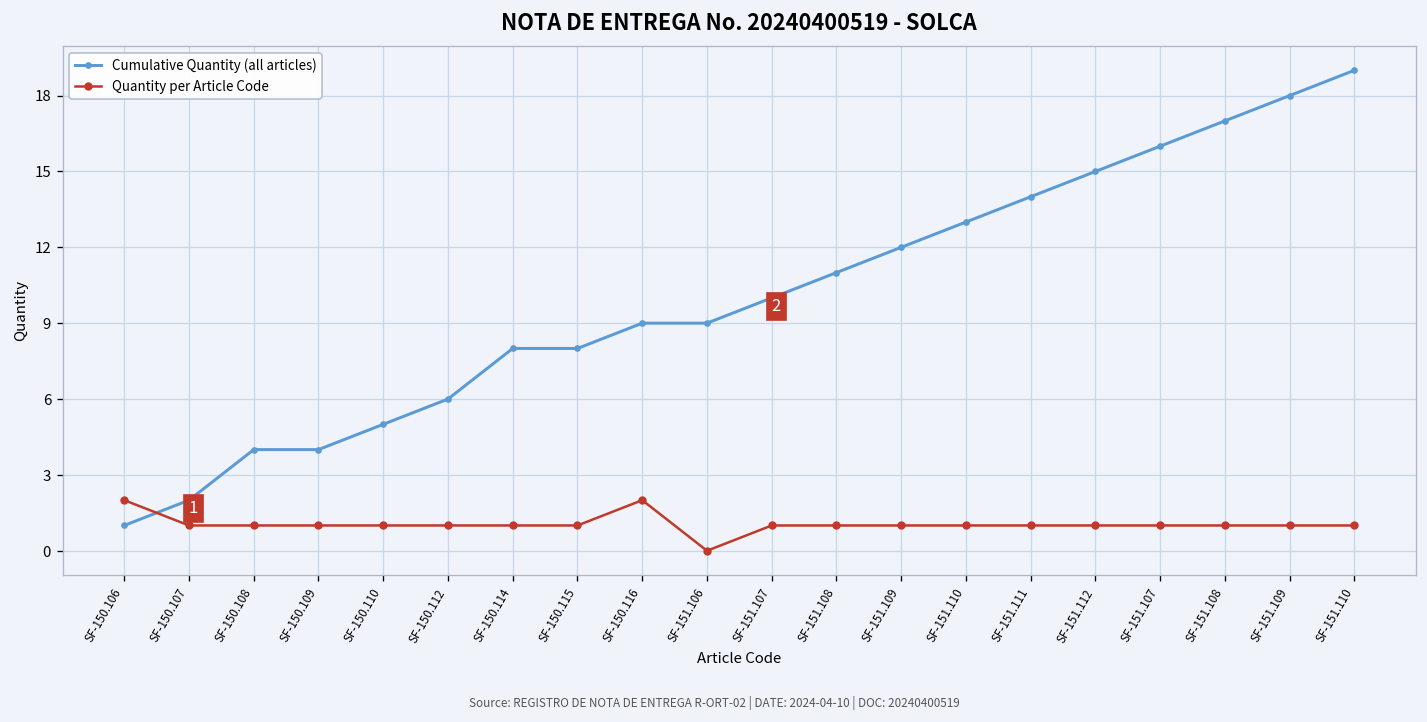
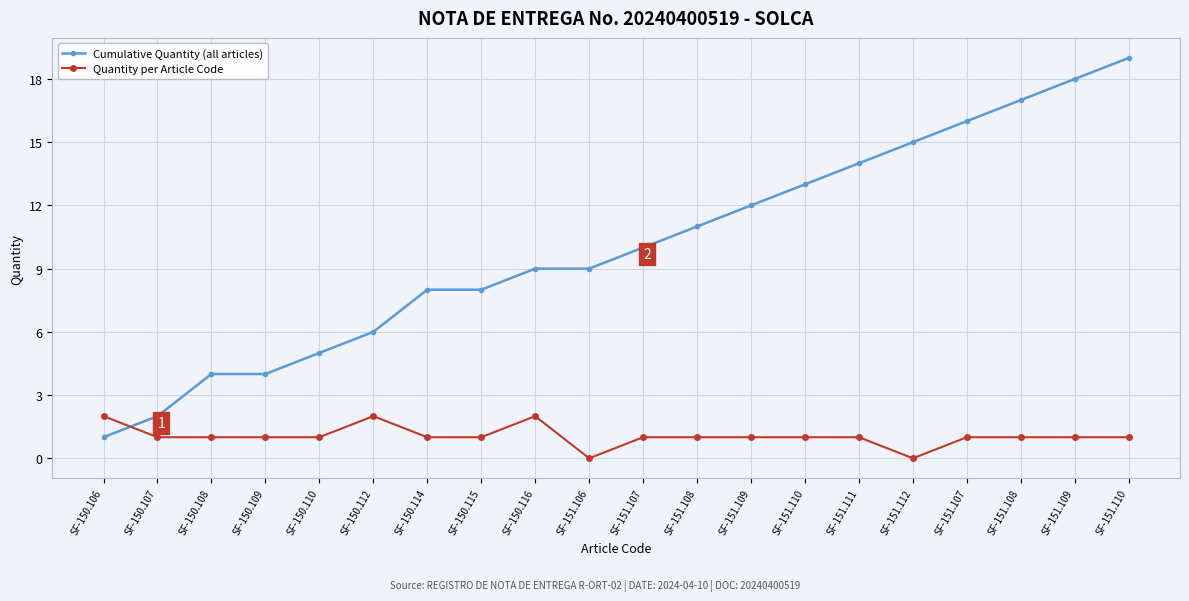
  {
    "Cumulative Quantity (all articles)": {
      "SF-150.106": 1,
      "SF-150.108": 4,
      "SF-150.109": 4,
      "SF-150.110": 5,
      "SF-150.112": 6,
      "SF-150.114": 8,
      "SF-150.115": 8,
      "SF-150.116": 9,
      "SF-151.106": 9,
      "SF-151.111": 14,
      "SF-151.112": 15
    },
    "Quantity per Article Code": {
      "SF-150.106": 2,
      "SF-150.108": 1,
      "SF-150.109": 1,
      "SF-150.110": 1,
-     "SF-150.112": 1,
+     "SF-150.112": 2,
      "SF-150.114": 1,
      "SF-150.115": 1,
      "SF-150.116": 2,
      "SF-151.106": 0,
      "SF-151.111": 1,
-     "SF-151.112": 1
+     "SF-151.112": 0
    }
  }
